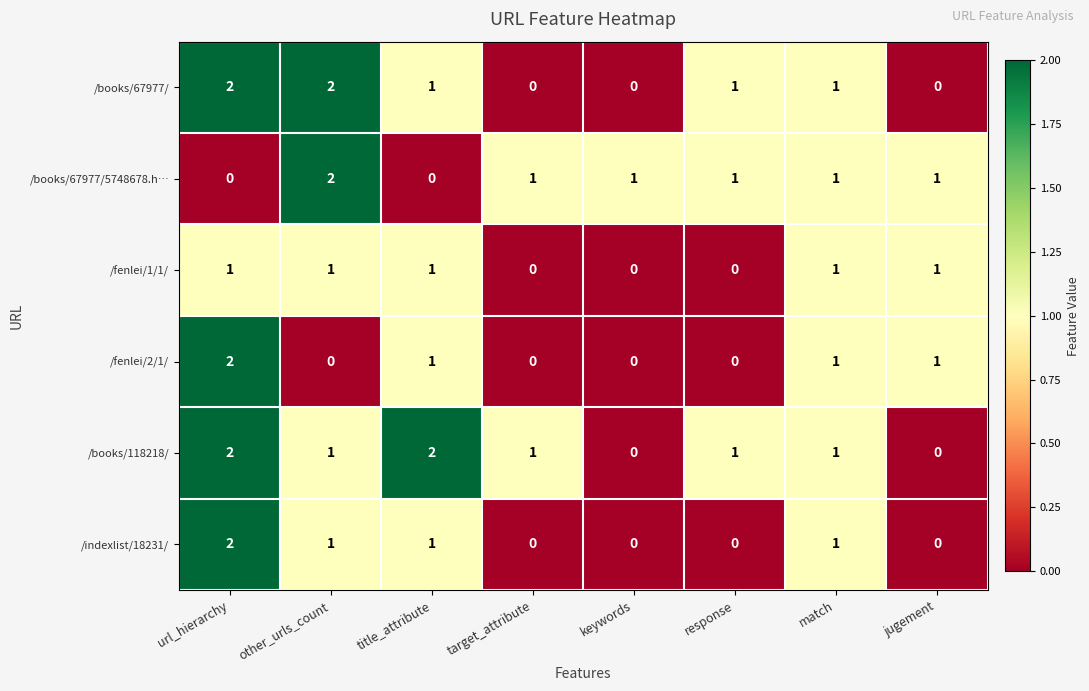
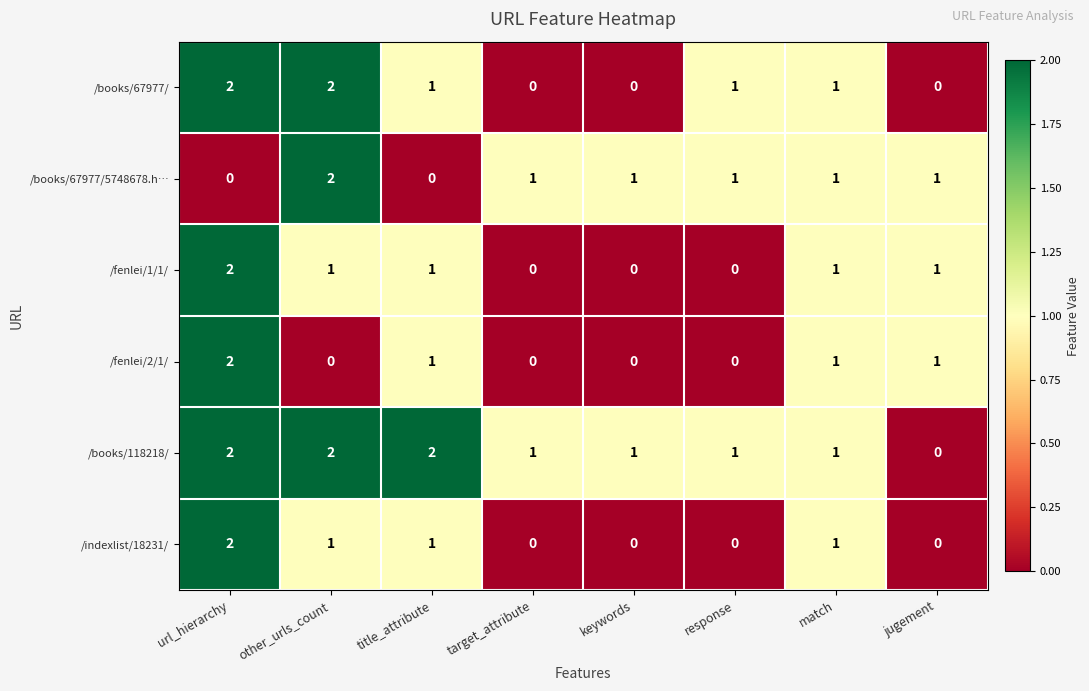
  {
    "/books/67977/": {
      "url_hierarchy": 2,
      "other_urls_count": 2,
      "title_attribute": 1,
      "target_attribute": 0,
      "keywords": 0,
      "response": 1,
      "match": 1,
      "jugement": 0
    },
    "/books/67977/5748678.h…": {
      "url_hierarchy": 0,
      "other_urls_count": 2,
      "title_attribute": 0,
      "target_attribute": 1,
      "keywords": 1,
      "response": 1,
      "match": 1,
      "jugement": 1
    },
    "/fenlei/1/1/": {
-     "url_hierarchy": 1,
+     "url_hierarchy": 2,
      "other_urls_count": 1,
      "title_attribute": 1,
      "target_attribute": 0,
      "keywords": 0,
      "response": 0,
      "match": 1,
      "jugement": 1
    },
    "/fenlei/2/1/": {
      "url_hierarchy": 2,
      "other_urls_count": 0,
      "title_attribute": 1,
      "target_attribute": 0,
      "keywords": 0,
      "response": 0,
      "match": 1,
      "jugement": 1
    },
    "/books/118218/": {
      "url_hierarchy": 2,
-     "other_urls_count": 1,
+     "other_urls_count": 2,
      "title_attribute": 2,
      "target_attribute": 1,
-     "keywords": 0,
+     "keywords": 1,
      "response": 1,
      "match": 1,
      "jugement": 0
    },
    "/indexlist/18231/": {
      "url_hierarchy": 2,
      "other_urls_count": 1,
      "title_attribute": 1,
      "target_attribute": 0,
      "keywords": 0,
      "response": 0,
      "match": 1,
      "jugement": 0
    }
  }
